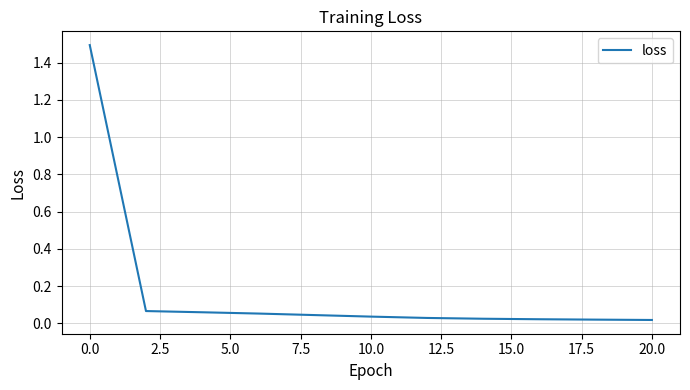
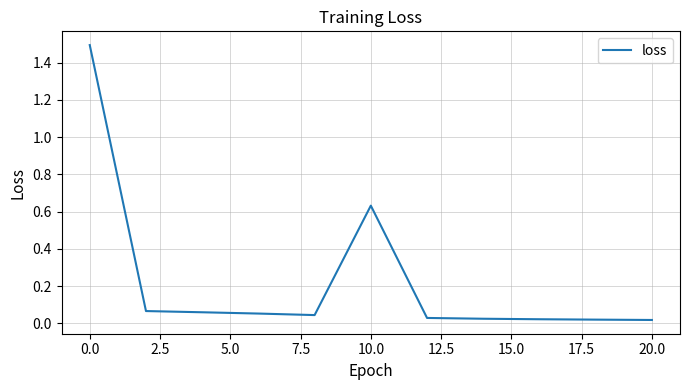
  {
    "0.0": 1.49,
-   "10.0": 0.04,
+   "10.0": 0.63,
    "20.0": 0.02
  }
